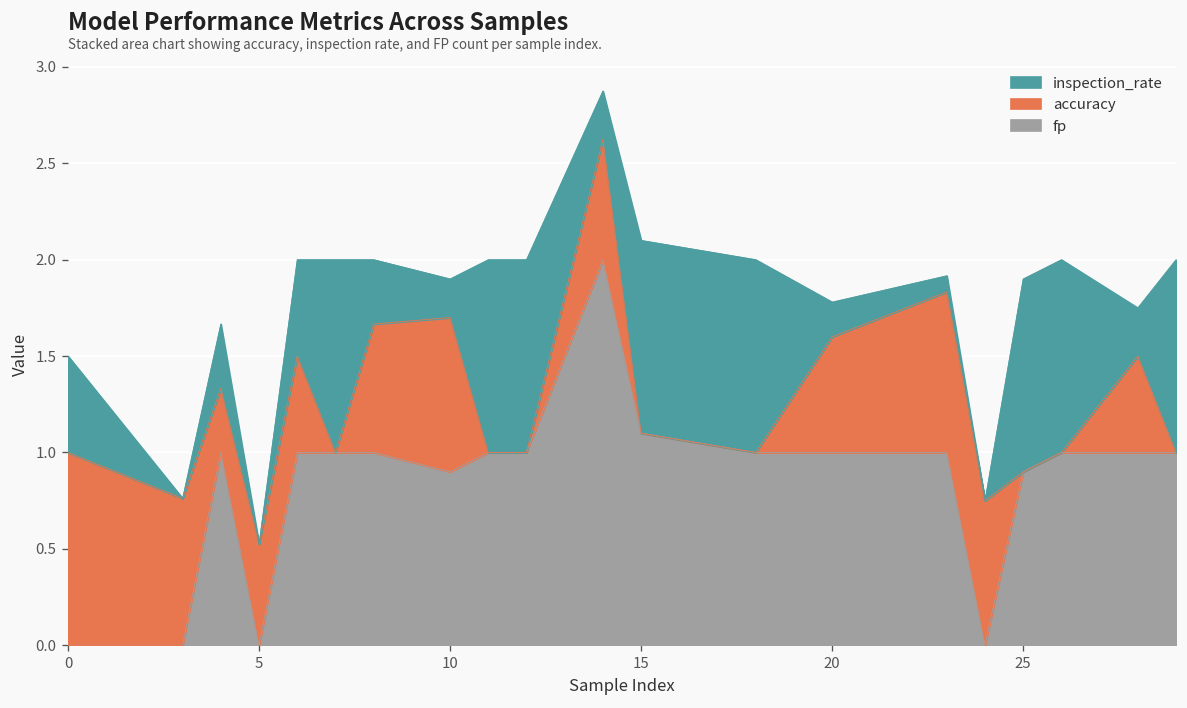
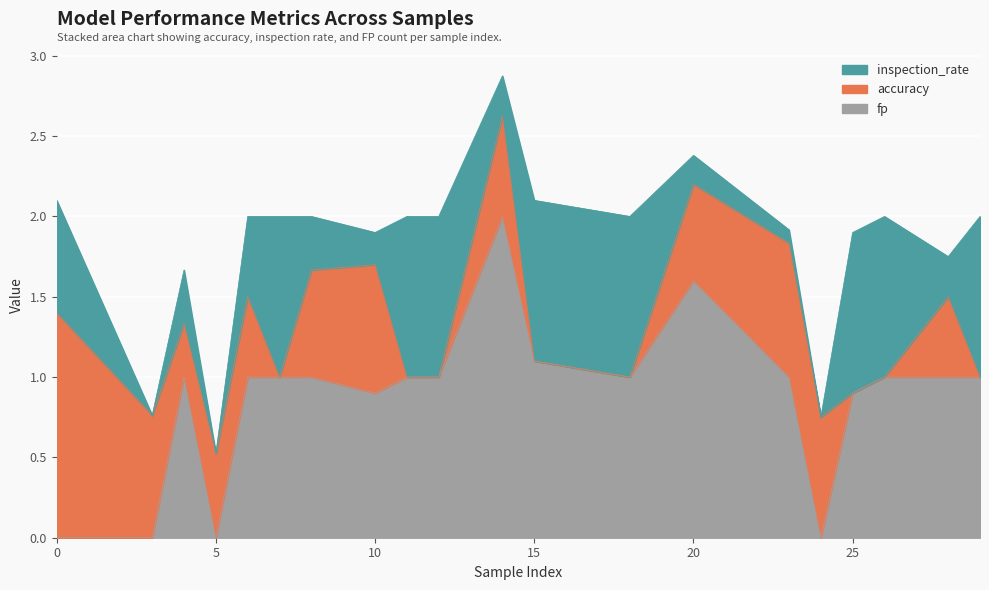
  {
    "fp": {
      "0": 0.0,
      "5": 0.0,
      "10": 0.9,
-     "20": 1.0
+     "20": 1.6
    },
    "accuracy": {
-     "0": 1.0,
+     "0": 1.4,
      "10": 1.7
    },
    "inspection_rate": {
-     "0": 0.5,
+     "0": 0.7,
      "10": 0.2,
      "15": 1.0,
      "20": 0.18,
      "25": 1.0
    }
  }
